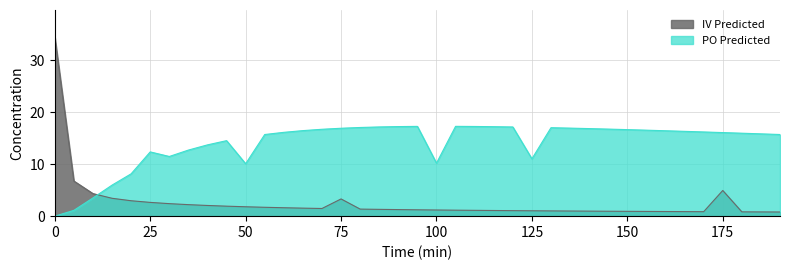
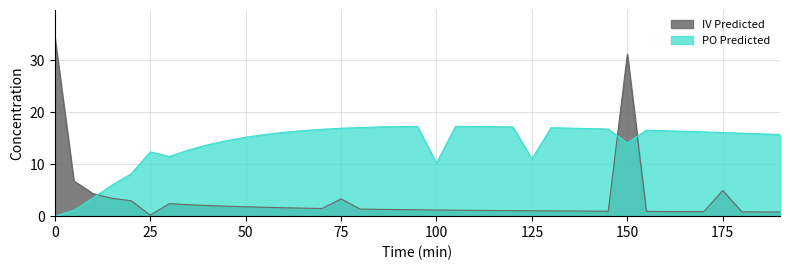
  {
    "IV Predicted": {
      "0": 35,
-     "25": 3,
+     "25": 0,
      "50": 2,
      "75": 3,
      "100": 1,
      "125": 1,
-     "150": 1,
+     "150": 31,
      "175": 5
    },
    "PO Predicted": {
      "0": 0,
      "25": 12,
-     "50": 10,
+     "50": 15,
      "75": 17,
      "100": 10,
      "125": 11,
-     "150": 17,
+     "150": 14,
      "175": 16
    }
  }
